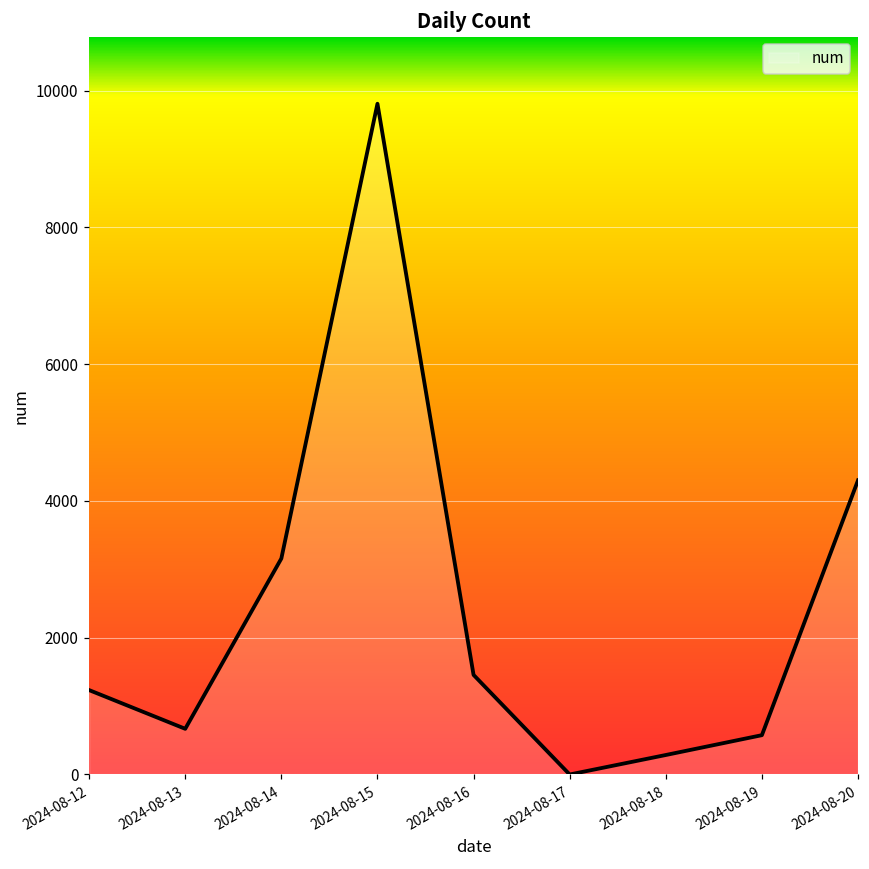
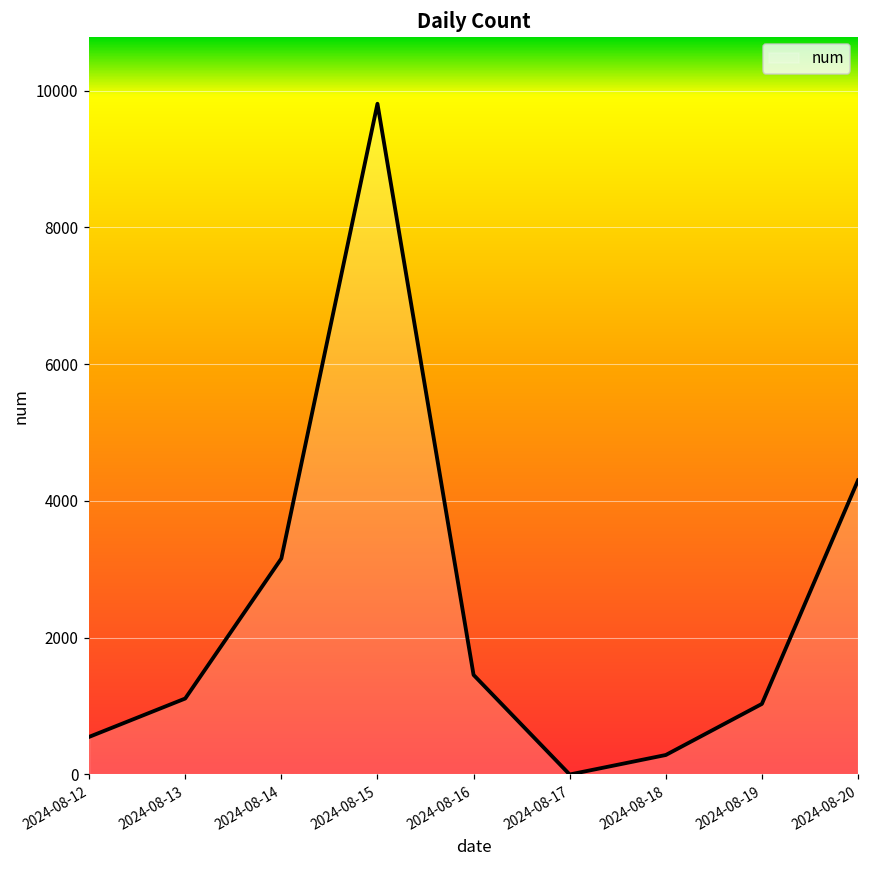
  {
-   "2024-08-12": 1200,
-   "2024-08-13": 700,
+   "2024-08-12": 600,
+   "2024-08-13": 1100,
    "2024-08-14": 3200,
    "2024-08-15": 9800,
    "2024-08-16": 1500,
    "2024-08-17": 0,
    "2024-08-18": 300,
-   "2024-08-19": 600,
+   "2024-08-19": 1000,
    "2024-08-20": 4300
  }
